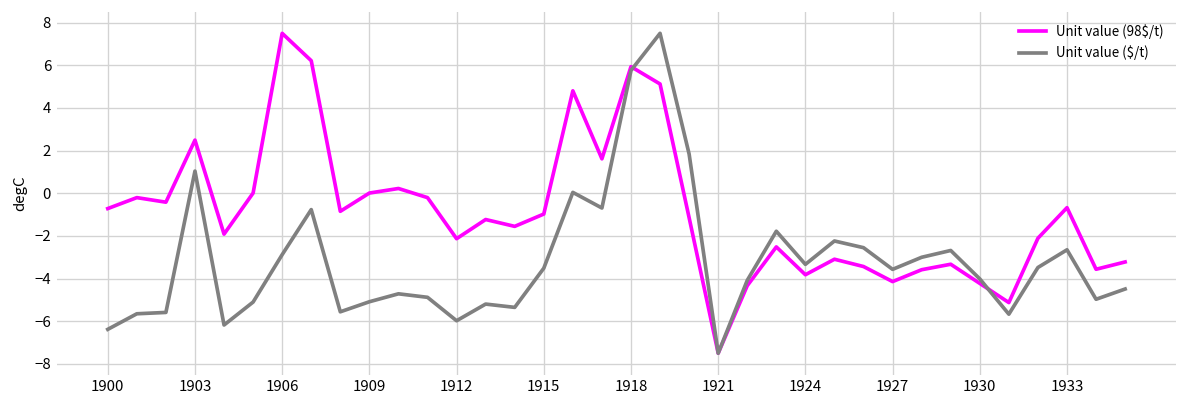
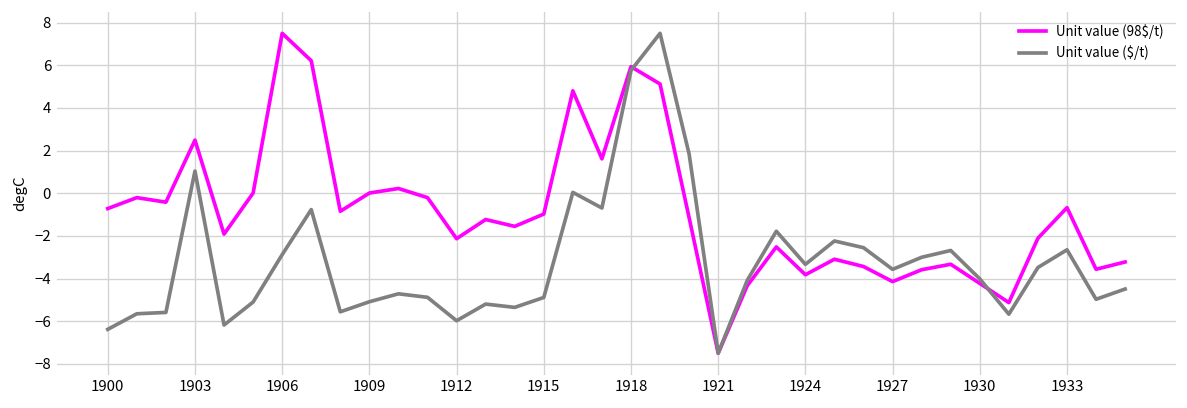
  {
    "Unit value (98$/t)": {
      "1900": -0.7,
      "1903": 2.5,
      "1906": 7.5,
      "1909": 0.0,
      "1912": -2.1,
      "1915": -1.0,
      "1918": 5.9,
      "1924": -3.8,
      "1927": -4.1,
      "1930": -4.2,
      "1933": -0.7
    },
    "Unit value ($/t)": {
      "1900": -6.4,
      "1903": 1.0,
      "1906": -2.9,
      "1909": -5.1,
      "1912": -6.0,
-     "1915": -3.5,
+     "1915": -4.9,
      "1918": 5.8,
      "1924": -3.3,
      "1927": -3.6,
      "1930": -4.0,
      "1933": -2.6
    }
  }
